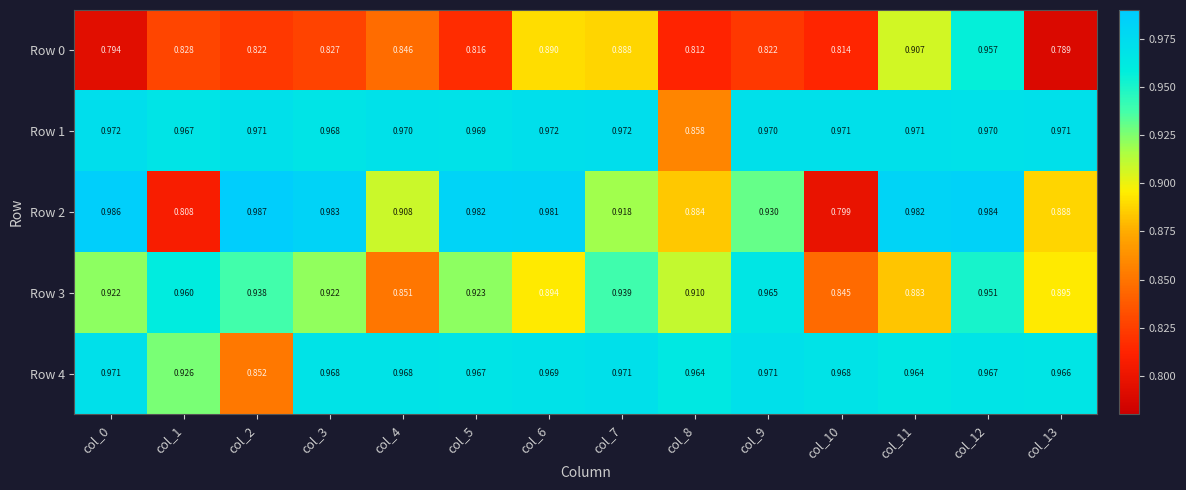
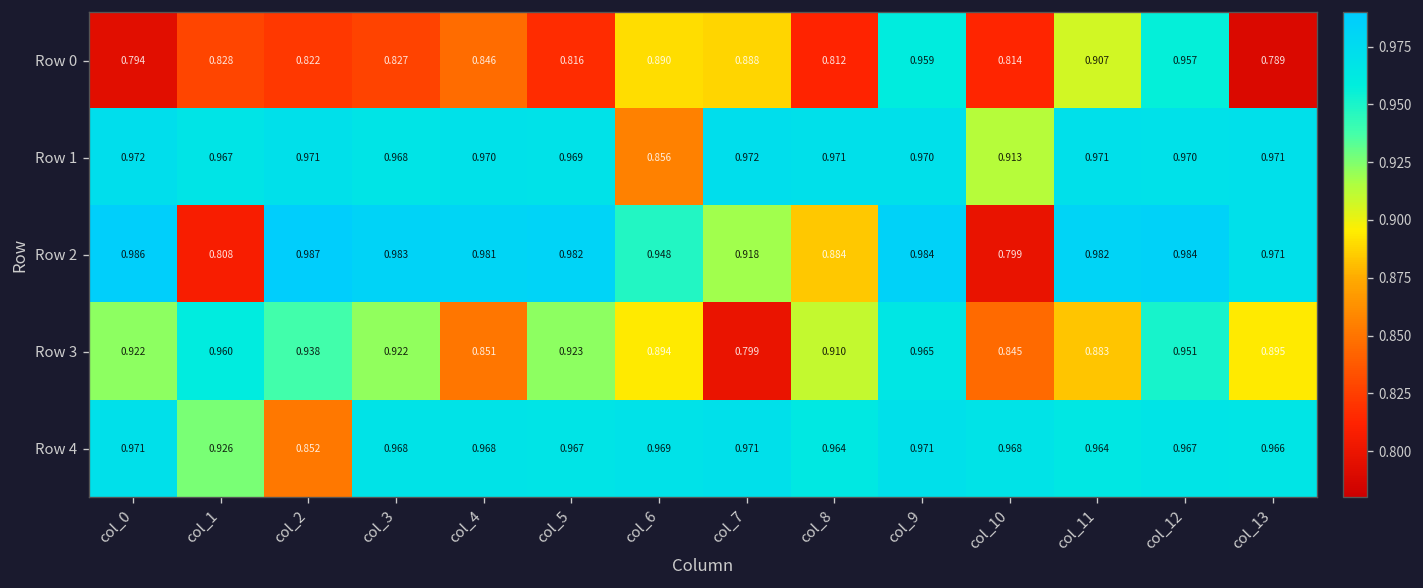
  {
    "Row 0": {
      "col_0": 0.794,
      "col_1": 0.828,
      "col_2": 0.822,
      "col_3": 0.827,
      "col_4": 0.846,
      "col_5": 0.816,
      "col_6": 0.890,
      "col_7": 0.888,
      "col_8": 0.812,
-     "col_9": 0.822,
+     "col_9": 0.959,
      "col_10": 0.814,
      "col_11": 0.907,
      "col_12": 0.957,
      "col_13": 0.789
    },
    "Row 1": {
      "col_0": 0.972,
      "col_1": 0.967,
      "col_2": 0.971,
      "col_3": 0.968,
      "col_4": 0.970,
      "col_5": 0.969,
-     "col_6": 0.972,
+     "col_6": 0.856,
      "col_7": 0.972,
-     "col_8": 0.858,
+     "col_8": 0.971,
      "col_9": 0.970,
-     "col_10": 0.971,
+     "col_10": 0.913,
      "col_11": 0.971,
      "col_12": 0.970,
      "col_13": 0.971
    },
    "Row 2": {
      "col_0": 0.986,
      "col_1": 0.808,
      "col_2": 0.987,
      "col_3": 0.983,
-     "col_4": 0.908,
+     "col_4": 0.981,
      "col_5": 0.982,
-     "col_6": 0.981,
+     "col_6": 0.948,
      "col_7": 0.918,
      "col_8": 0.884,
-     "col_9": 0.930,
+     "col_9": 0.984,
      "col_10": 0.799,
      "col_11": 0.982,
      "col_12": 0.984,
-     "col_13": 0.888
+     "col_13": 0.971
    },
    "Row 3": {
      "col_0": 0.922,
      "col_1": 0.960,
      "col_2": 0.938,
      "col_3": 0.922,
      "col_4": 0.851,
      "col_5": 0.923,
      "col_6": 0.894,
-     "col_7": 0.939,
+     "col_7": 0.799,
      "col_8": 0.910,
      "col_9": 0.965,
      "col_10": 0.845,
      "col_11": 0.883,
      "col_12": 0.951,
      "col_13": 0.895
    },
    "Row 4": {
      "col_0": 0.971,
      "col_1": 0.926,
      "col_2": 0.852,
      "col_3": 0.968,
      "col_4": 0.968,
      "col_5": 0.967,
      "col_6": 0.969,
      "col_7": 0.971,
      "col_8": 0.964,
      "col_9": 0.971,
      "col_10": 0.968,
      "col_11": 0.964,
      "col_12": 0.967,
      "col_13": 0.966
    }
  }
